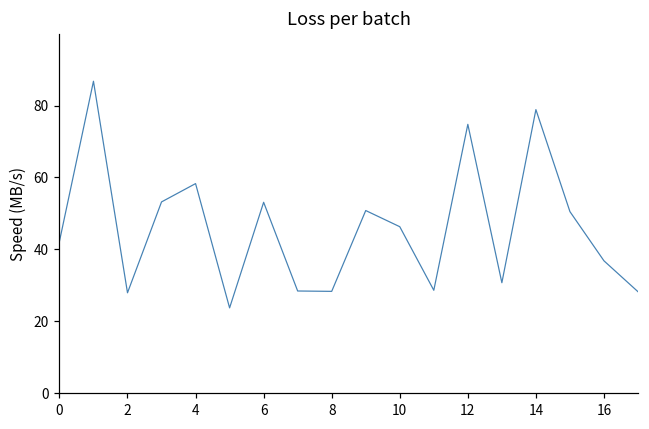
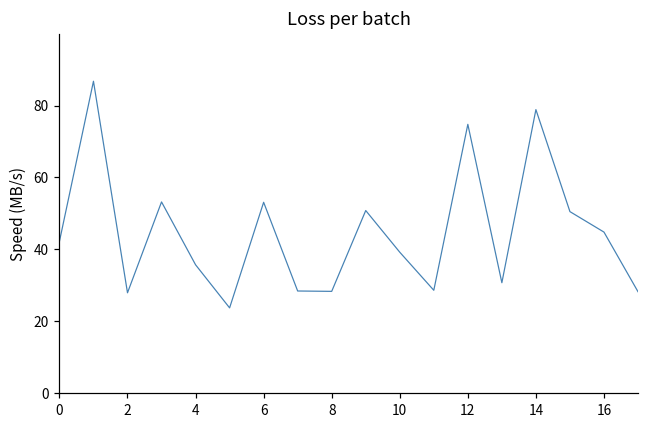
  {
    "0": 42,
    "2": 28,
-   "4": 58,
+   "4": 36,
    "6": 53,
    "8": 28,
-   "10": 46,
+   "10": 39,
    "12": 75,
    "14": 79,
-   "16": 37
+   "16": 45
  }
